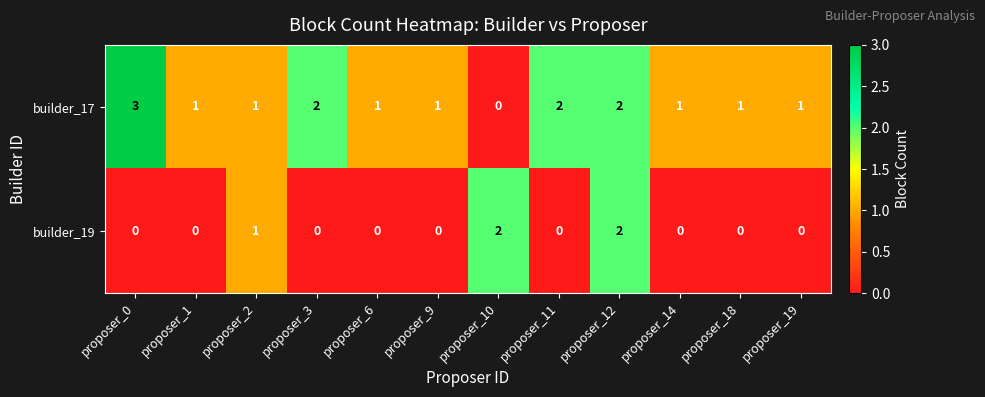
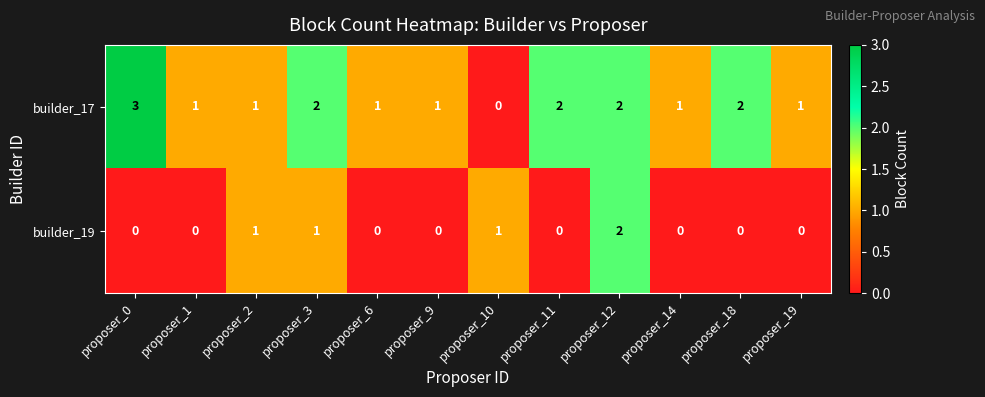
  {
    "builder_17": {
      "proposer_0": 3,
      "proposer_1": 1,
      "proposer_2": 1,
      "proposer_3": 2,
      "proposer_6": 1,
      "proposer_9": 1,
      "proposer_10": 0,
      "proposer_11": 2,
      "proposer_12": 2,
      "proposer_14": 1,
-     "proposer_18": 1,
+     "proposer_18": 2,
      "proposer_19": 1
    },
    "builder_19": {
      "proposer_0": 0,
      "proposer_1": 0,
      "proposer_2": 1,
-     "proposer_3": 0,
+     "proposer_3": 1,
      "proposer_6": 0,
      "proposer_9": 0,
-     "proposer_10": 2,
+     "proposer_10": 1,
      "proposer_11": 0,
      "proposer_12": 2,
      "proposer_14": 0,
      "proposer_18": 0,
      "proposer_19": 0
    }
  }
